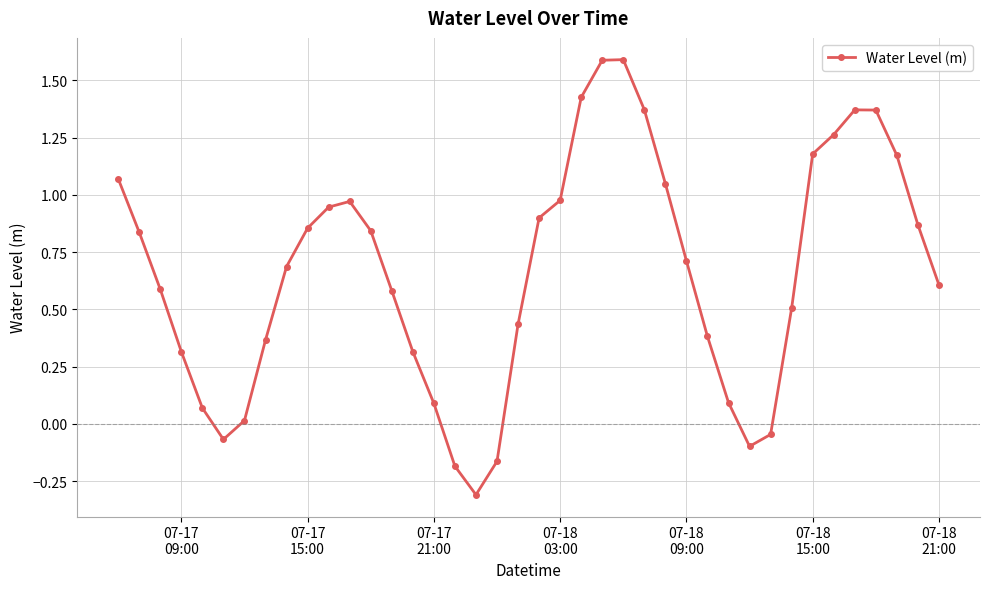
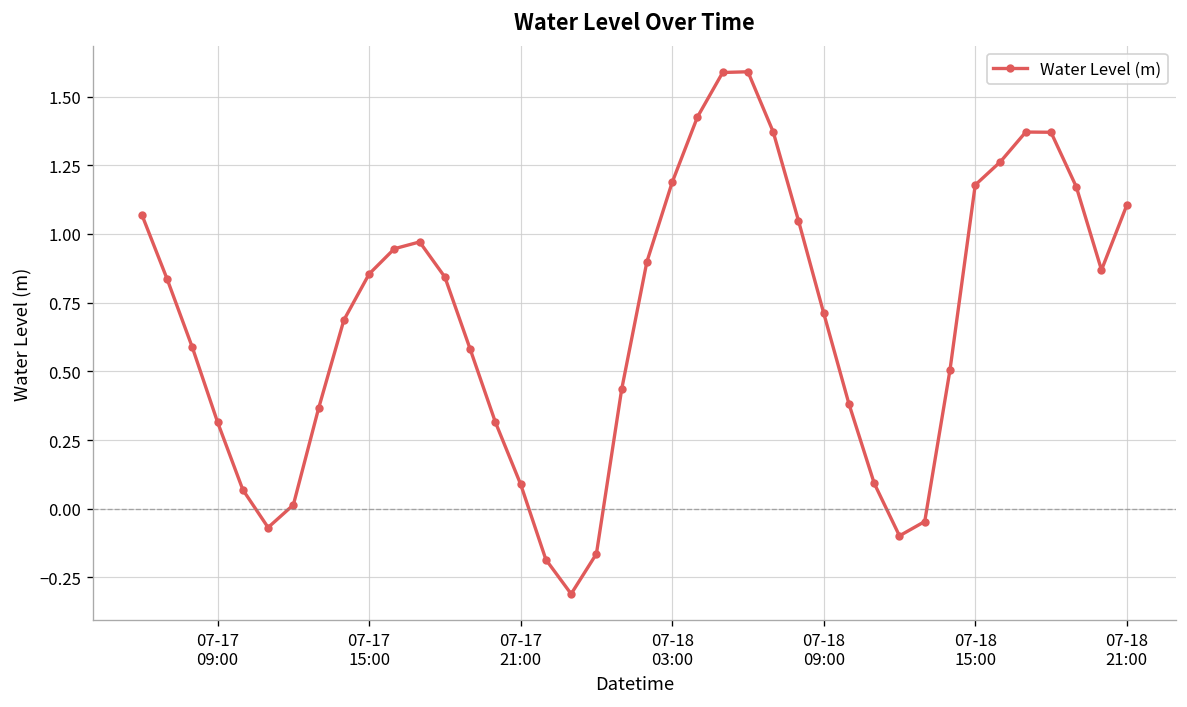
  {
    "07-17 09:00": 0.31,
    "07-17 15:00": 0.85,
    "07-17 21:00": 0.09,
-   "07-18 03:00": 0.98,
+   "07-18 03:00": 1.19,
    "07-18 09:00": 0.71,
    "07-18 15:00": 1.18,
-   "07-18 21:00": 0.61
+   "07-18 21:00": 1.10
  }
